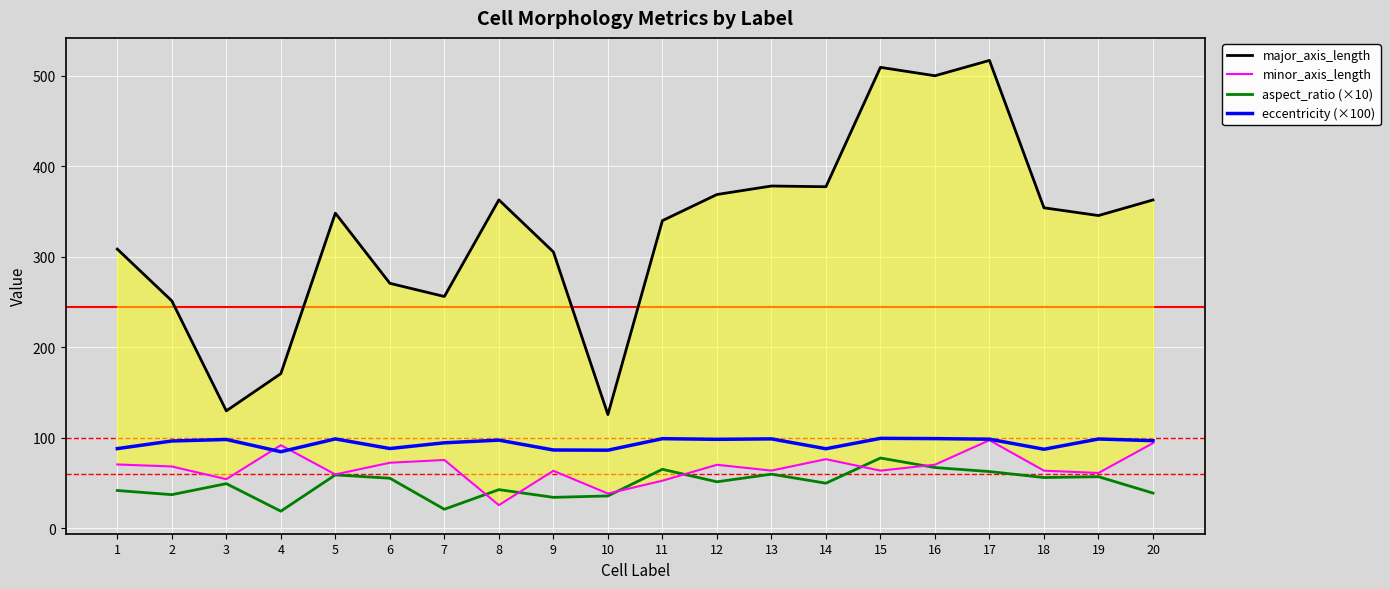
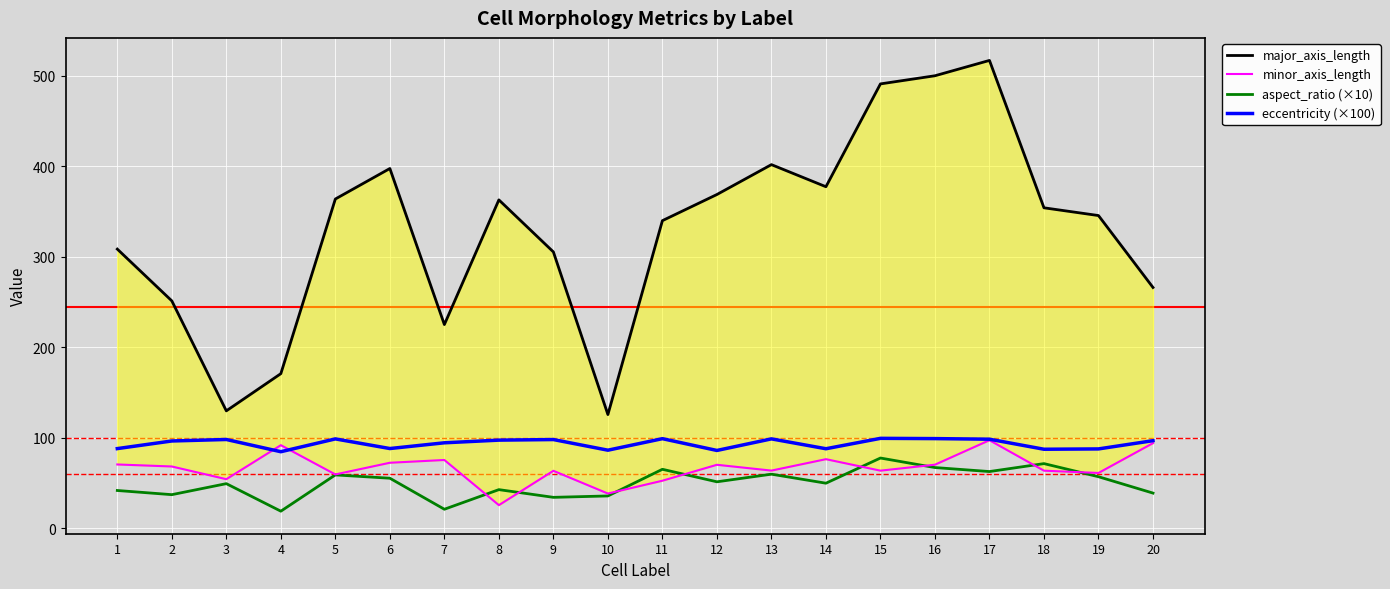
  {
    "major_axis_length": {
      "1": 310,
      "2": 250,
      "3": 130,
      "4": 170,
-     "5": 350,
-     "6": 270,
-     "7": 260,
+     "5": 360,
+     "6": 400,
+     "7": 220,
      "8": 360,
      "9": 310,
      "10": 130,
      "11": 340,
      "12": 370,
-     "13": 380,
+     "13": 400,
      "14": 380,
-     "15": 510,
+     "15": 490,
      "16": 500,
      "17": 520,
      "18": 350,
      "19": 350,
-     "20": 360
+     "20": 270
    },
    "minor_axis_length": {
      "1": 70,
      "2": 70,
      "3": 50,
      "4": 90,
      "6": 70,
      "7": 80,
      "8": 30,
      "9": 60,
      "11": 50,
      "12": 70,
      "13": 60,
      "14": 80,
      "15": 60,
      "16": 70,
      "18": 60,
      "19": 60
    },
    "aspect_ratio (×10)": {
      "1": 40,
      "2": 40,
      "3": 50,
      "4": 20,
      "6": 60,
      "7": 20,
      "8": 40,
      "9": 30,
      "11": 60,
      "12": 50,
      "13": 60,
      "14": 50,
      "15": 80,
      "16": 70,
      "17": 60,
-     "18": 60,
+     "18": 70,
      "19": 60,
      "20": 40
    },
    "eccentricity (×100)": {
      "1": 90,
      "2": 100,
      "3": 100,
      "4": 80,
      "5": 100,
      "6": 90,
      "7": 90,
      "8": 100,
-     "9": 90,
+     "9": 100,
      "10": 90,
      "11": 100,
-     "12": 100,
+     "12": 90,
      "13": 100,
      "14": 90,
      "15": 100,
      "16": 100,
      "18": 90,
-     "19": 100
+     "19": 90
    }
  }
